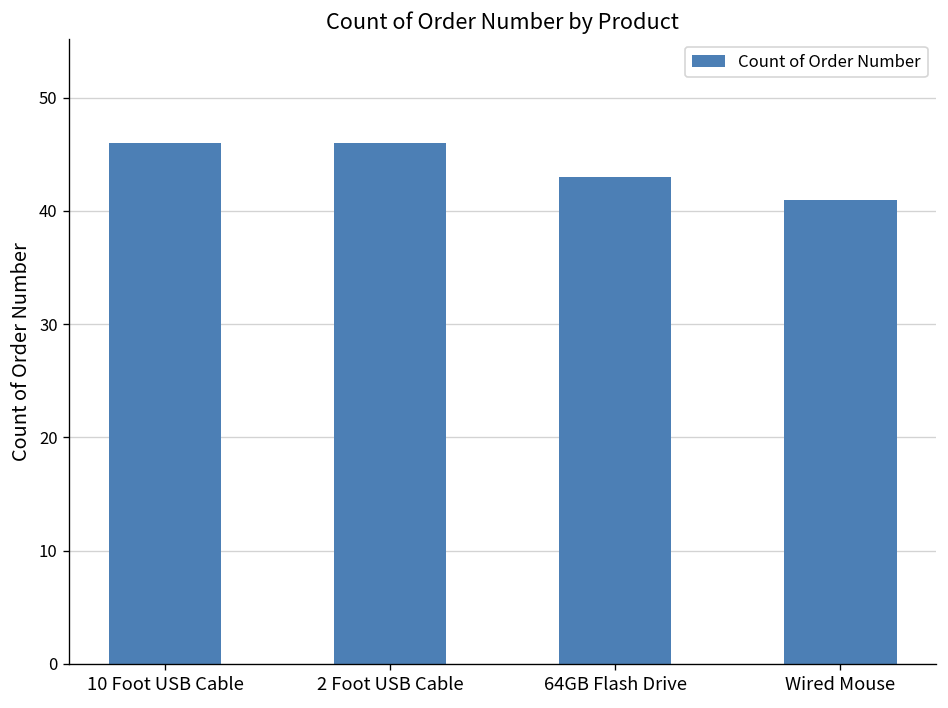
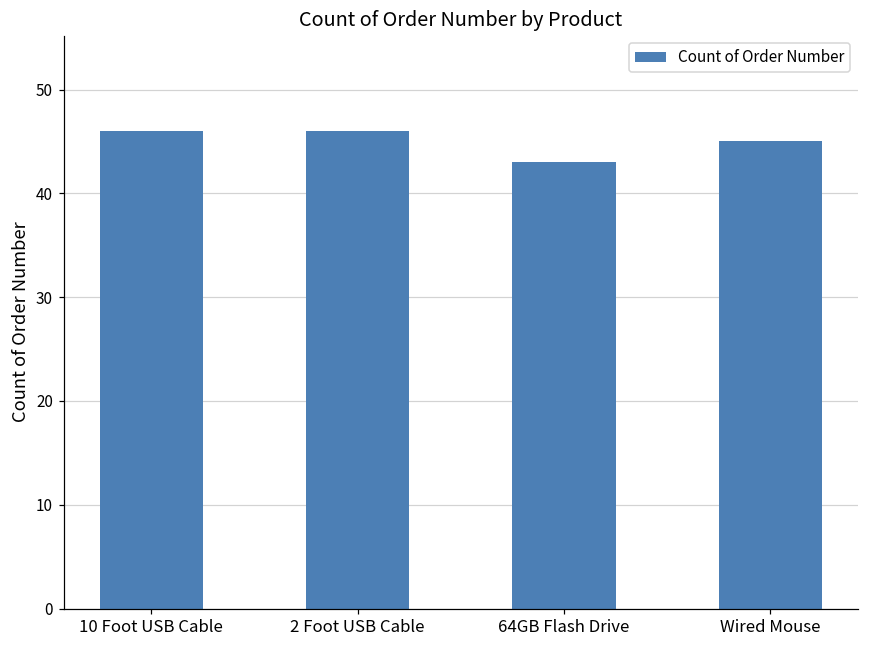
  {
    "10 Foot USB Cable": 46,
    "2 Foot USB Cable": 46,
    "64GB Flash Drive": 43,
-   "Wired Mouse": 41
+   "Wired Mouse": 45
  }
